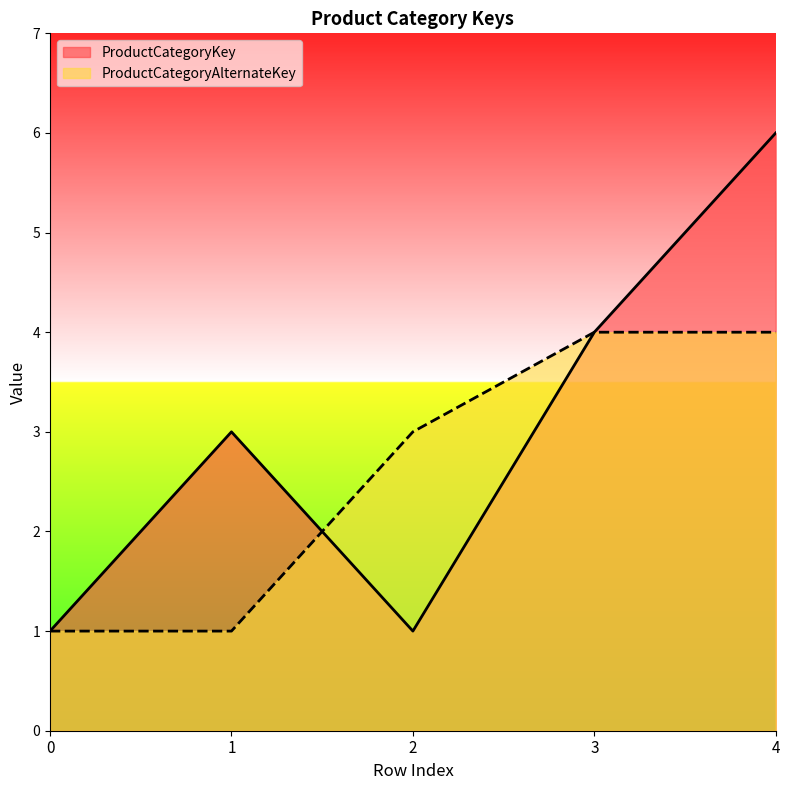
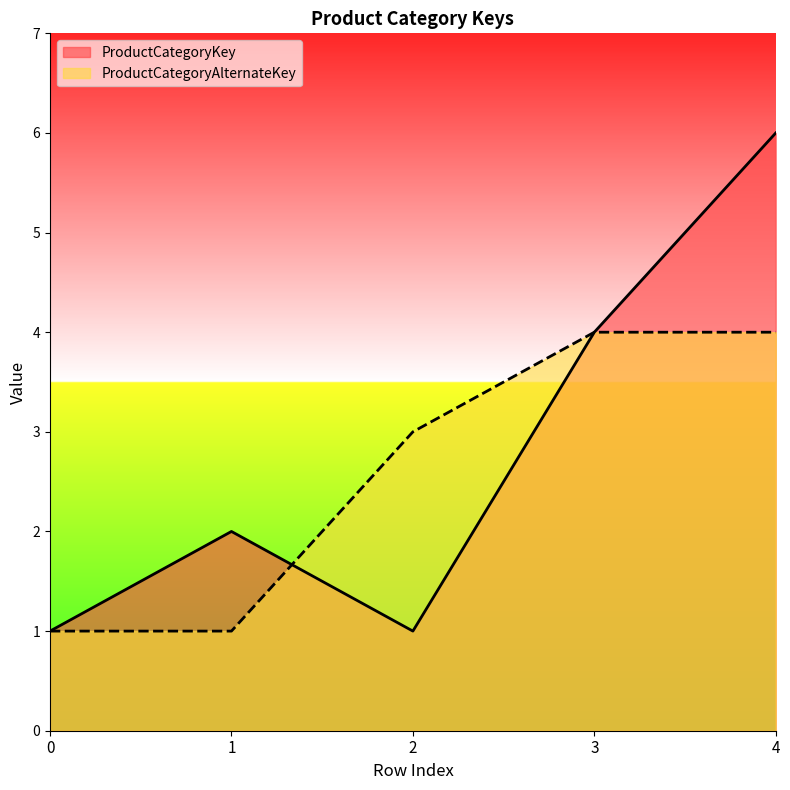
  {
    "ProductCategoryKey": {
-     "1": 3,
+     "1": 2,
      "2": 1,
      "4": 6
    },
    "ProductCategoryAlternateKey": {
      "1": 1,
      "2": 3,
      "4": 4
    }
  }
